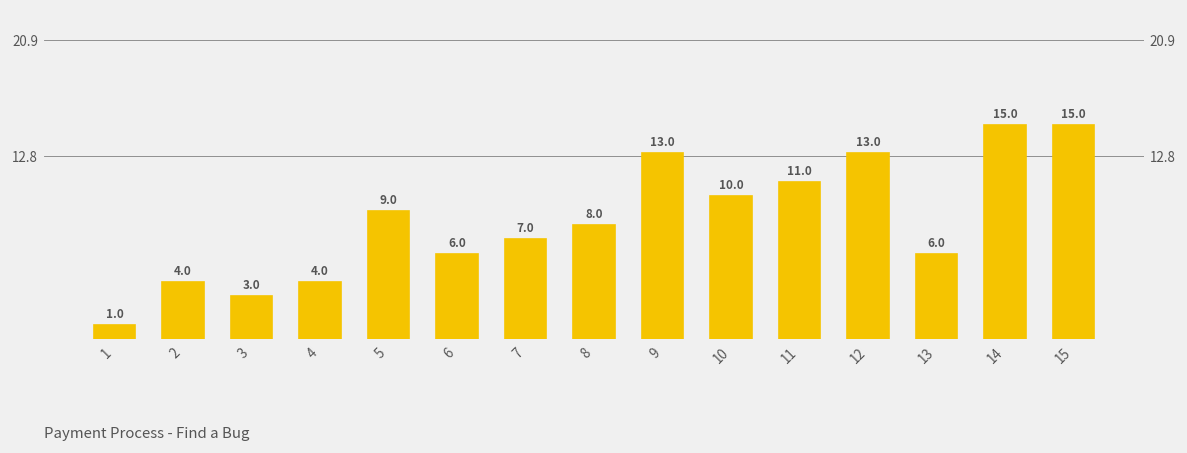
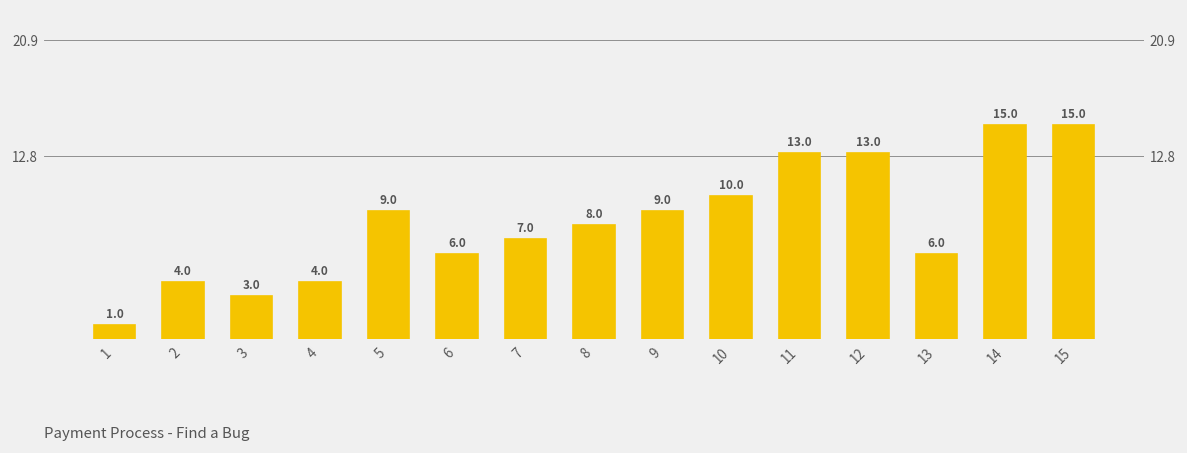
  {
    "1": 1.0,
    "2": 4.0,
    "3": 3.0,
    "4": 4.0,
    "5": 9.0,
    "6": 6.0,
    "7": 7.0,
    "8": 8.0,
-   "9": 13.0,
+   "9": 9.0,
    "10": 10.0,
-   "11": 11.0,
+   "11": 13.0,
    "12": 13.0,
    "13": 6.0,
    "14": 15.0,
    "15": 15.0
  }
